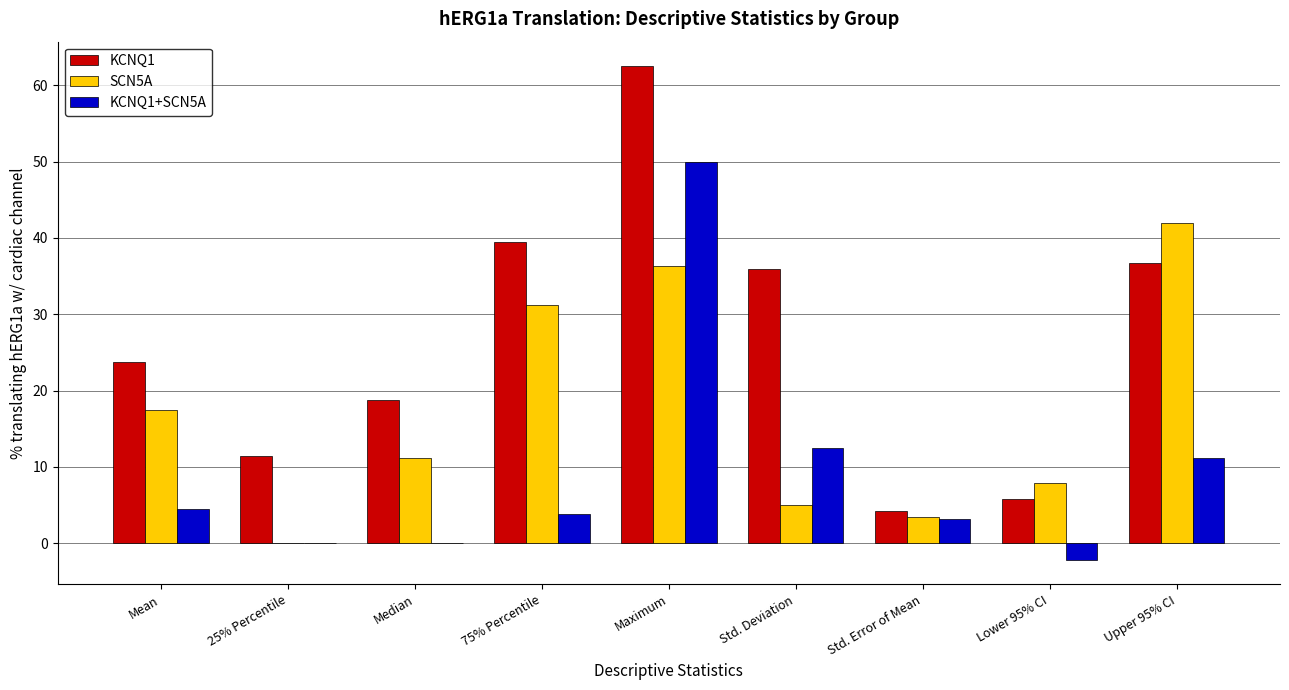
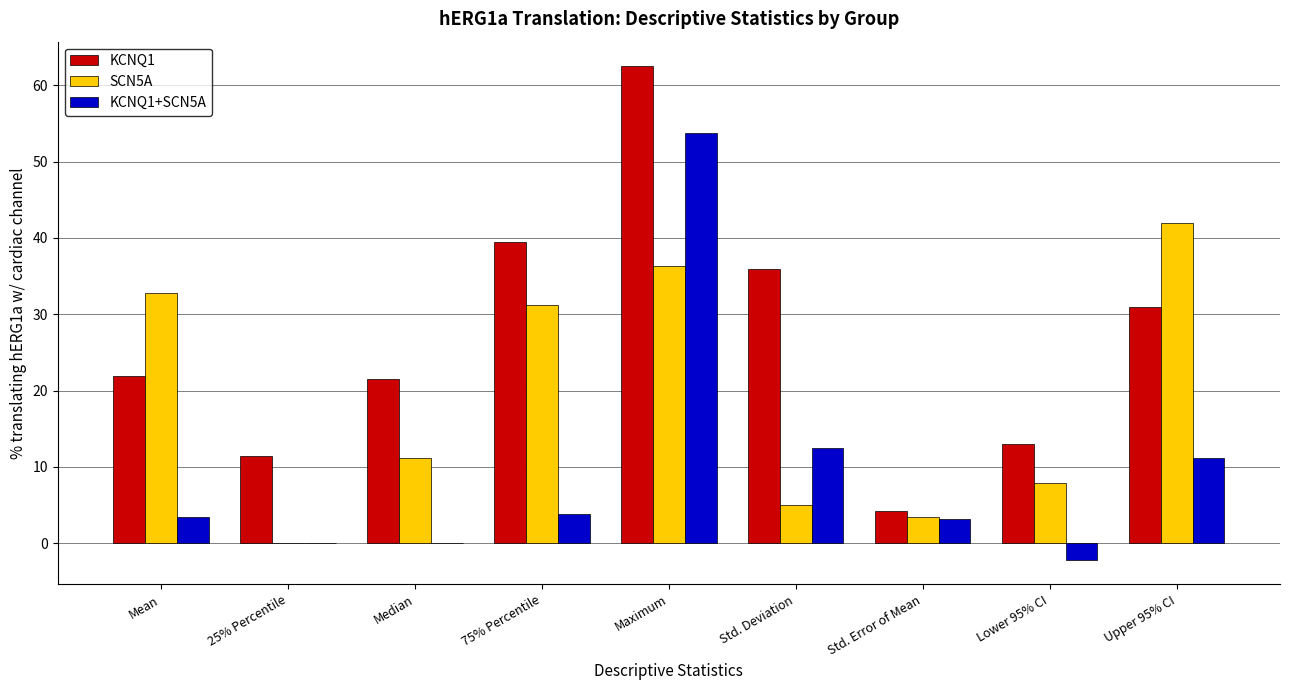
  {
    "KCNQ1": {
-     "Mean": 24,
+     "Mean": 22,
      "25% Percentile": 11,
-     "Median": 19,
+     "Median": 22,
      "75% Percentile": 39,
      "Maximum": 63,
      "Std. Deviation": 36,
      "Std. Error of Mean": 4,
-     "Lower 95% CI": 6,
-     "Upper 95% CI": 37
+     "Lower 95% CI": 13,
+     "Upper 95% CI": 31
    },
    "SCN5A": {
-     "Mean": 17,
+     "Mean": 33,
      "25% Percentile": 0,
      "Median": 11,
      "75% Percentile": 31,
      "Maximum": 36,
      "Std. Deviation": 5,
      "Std. Error of Mean": 3,
      "Lower 95% CI": 8,
      "Upper 95% CI": 42
    },
    "KCNQ1+SCN5A": {
-     "Mean": 4,
+     "Mean": 3,
      "25% Percentile": 0,
      "Median": 0,
      "75% Percentile": 4,
-     "Maximum": 50,
+     "Maximum": 54,
      "Std. Deviation": 13,
      "Std. Error of Mean": 3,
      "Lower 95% CI": -2,
      "Upper 95% CI": 11
    }
  }
